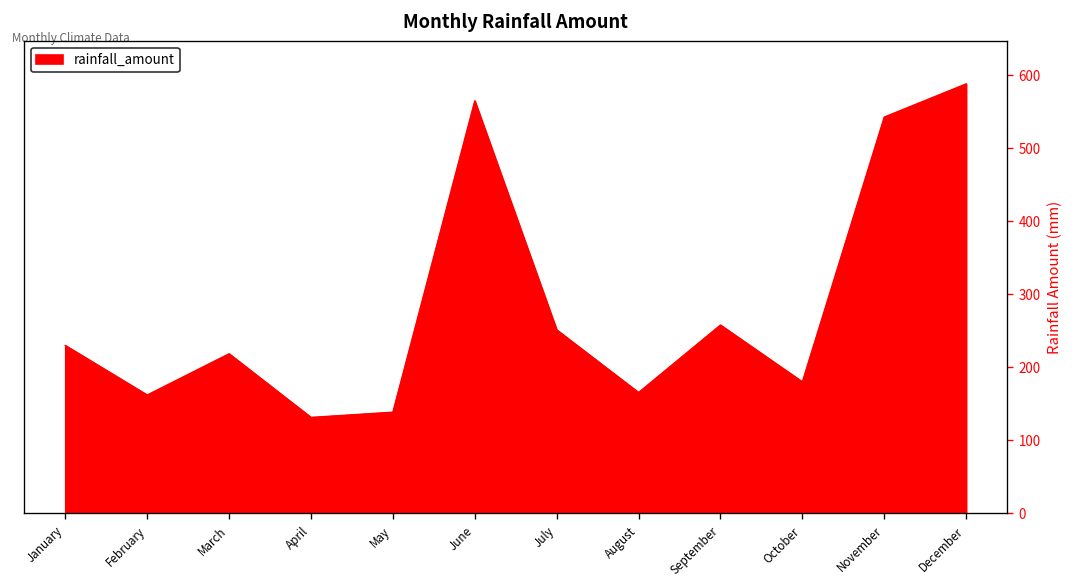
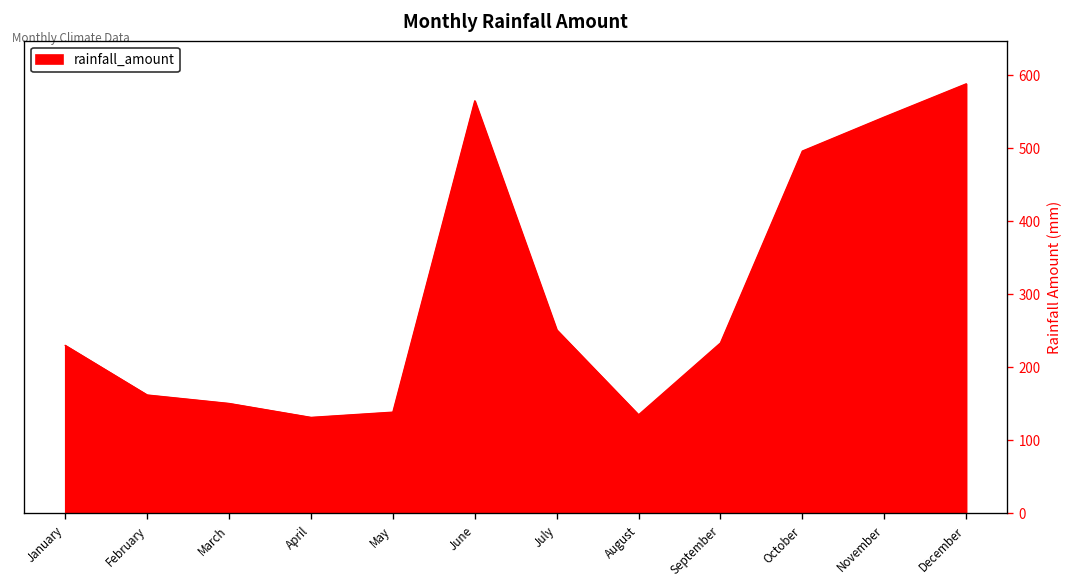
  {
    "January": 230,
    "February": 160,
-   "March": 220,
+   "March": 150,
    "April": 130,
    "May": 140,
    "June": 570,
    "July": 250,
-   "August": 170,
-   "September": 260,
-   "October": 180,
+   "August": 130,
+   "September": 230,
+   "October": 500,
    "November": 540,
    "December": 590
  }
